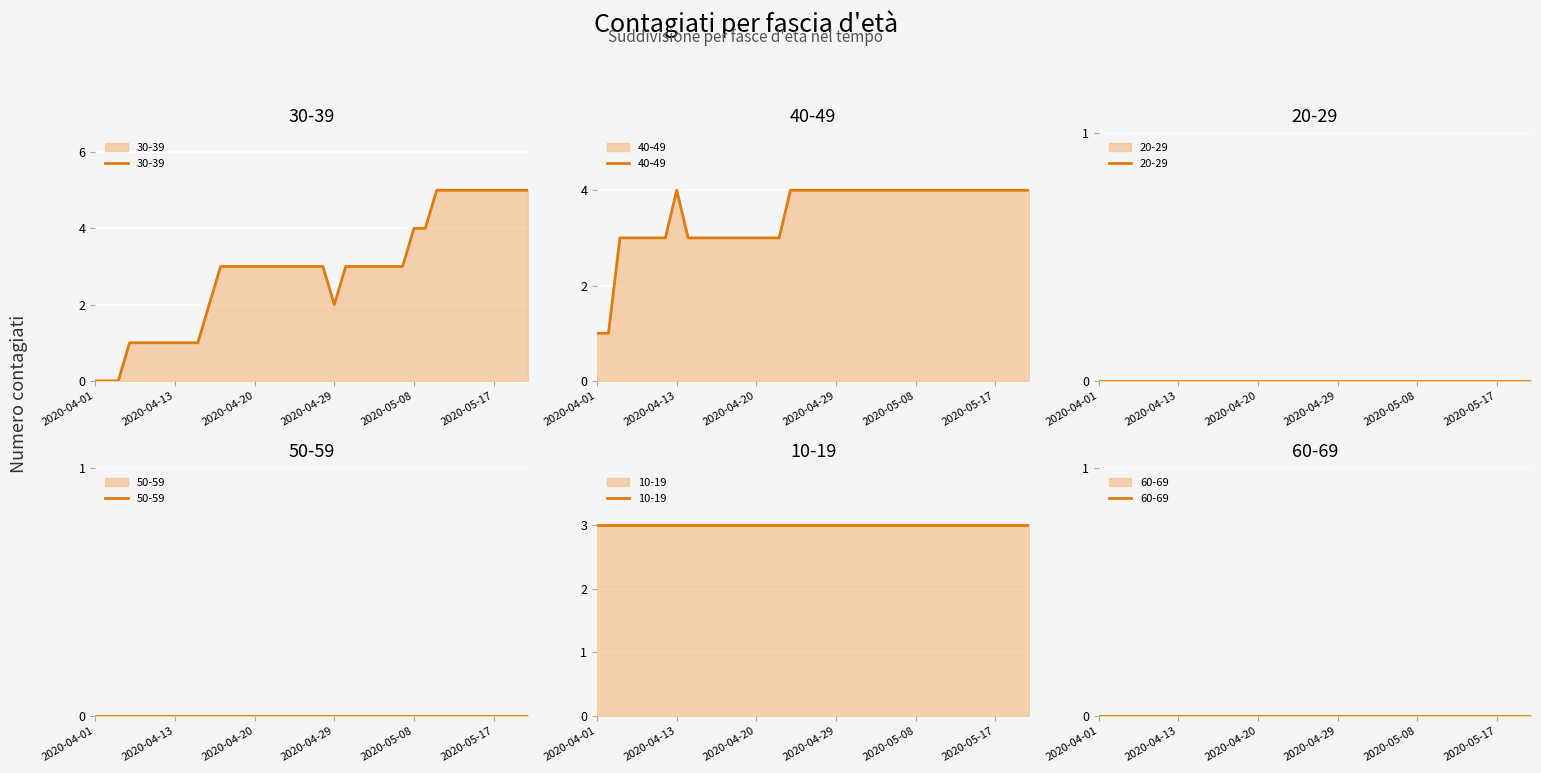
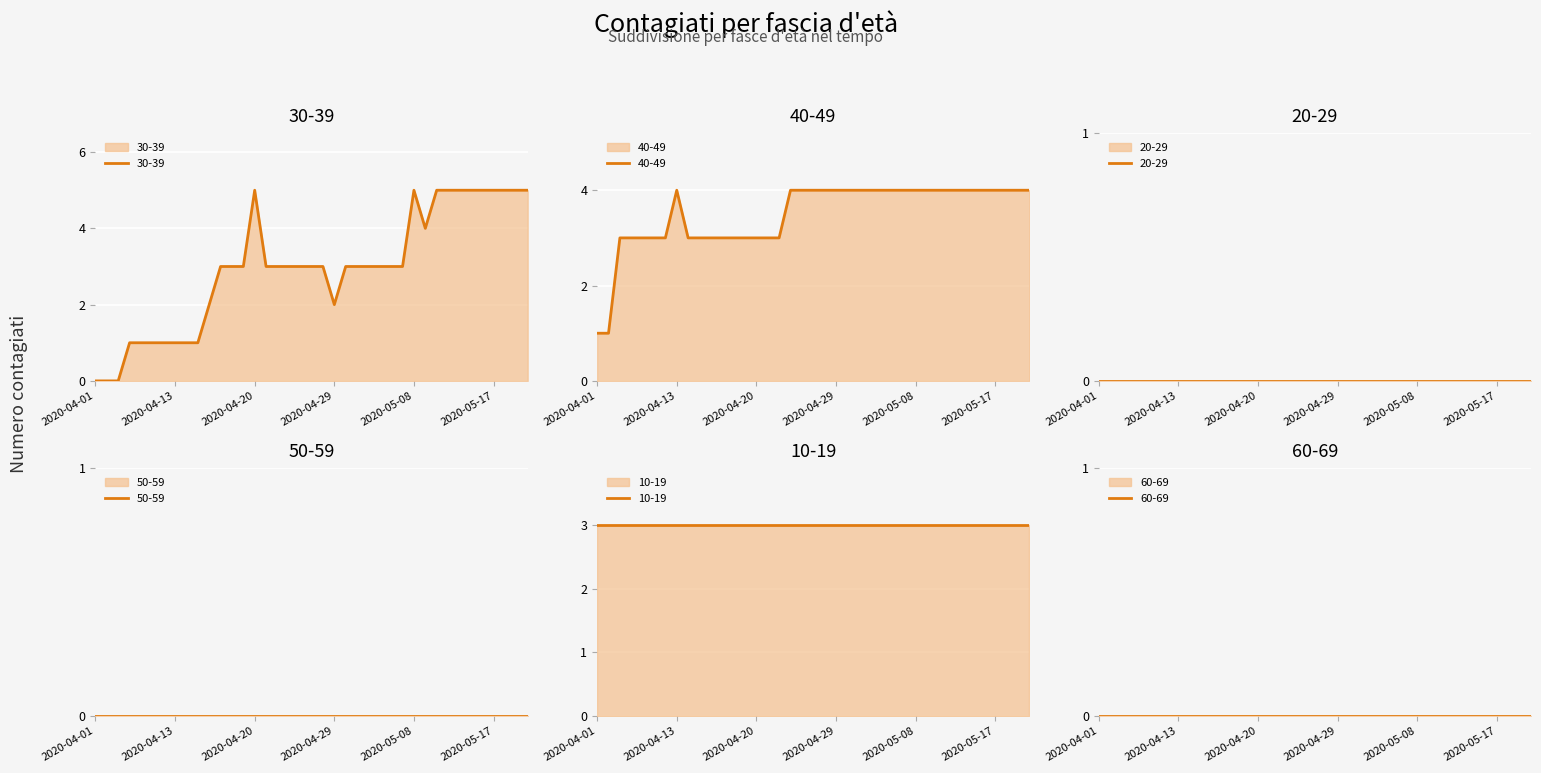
  {
    "30-39": {
      "2020-04-01": 0,
      "2020-04-13": 1,
-     "2020-04-20": 3,
+     "2020-04-20": 5,
      "2020-04-29": 2,
-     "2020-05-08": 4,
+     "2020-05-08": 5,
      "2020-05-17": 5
    },
    "40-49": {
      "2020-04-01": 1.0,
      "2020-04-13": 4.0,
      "2020-04-20": 3.0,
      "2020-04-29": 4.0,
      "2020-05-08": 4.0,
      "2020-05-17": 4.0
    },
    "20-29": {
      "2020-04-01": 0.00,
      "2020-04-13": 0.00,
      "2020-04-20": 0.00,
      "2020-04-29": 0.00,
      "2020-05-08": 0.00,
      "2020-05-17": 0.00
    },
    "50-59": {
      "2020-04-01": 0.00,
      "2020-04-13": 0.00,
      "2020-04-20": 0.00,
      "2020-04-29": 0.00,
      "2020-05-08": 0.00,
      "2020-05-17": 0.00
    },
    "10-19": {
      "2020-04-01": 3.0,
      "2020-04-13": 3.0,
      "2020-04-20": 3.0,
      "2020-04-29": 3.0,
      "2020-05-08": 3.0,
      "2020-05-17": 3.0
    },
    "60-69": {
      "2020-04-01": 0.00,
      "2020-04-13": 0.00,
      "2020-04-20": 0.00,
      "2020-04-29": 0.00,
      "2020-05-08": 0.00,
      "2020-05-17": 0.00
    }
  }
